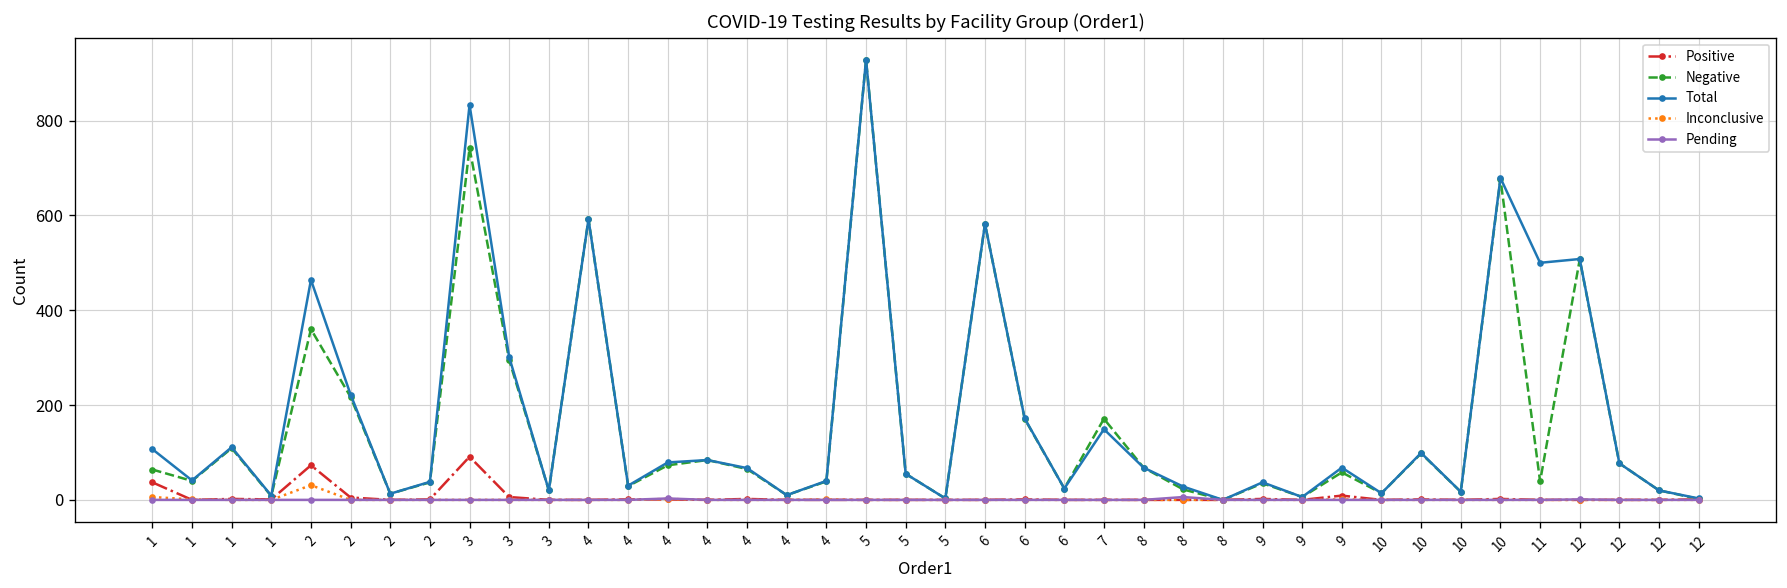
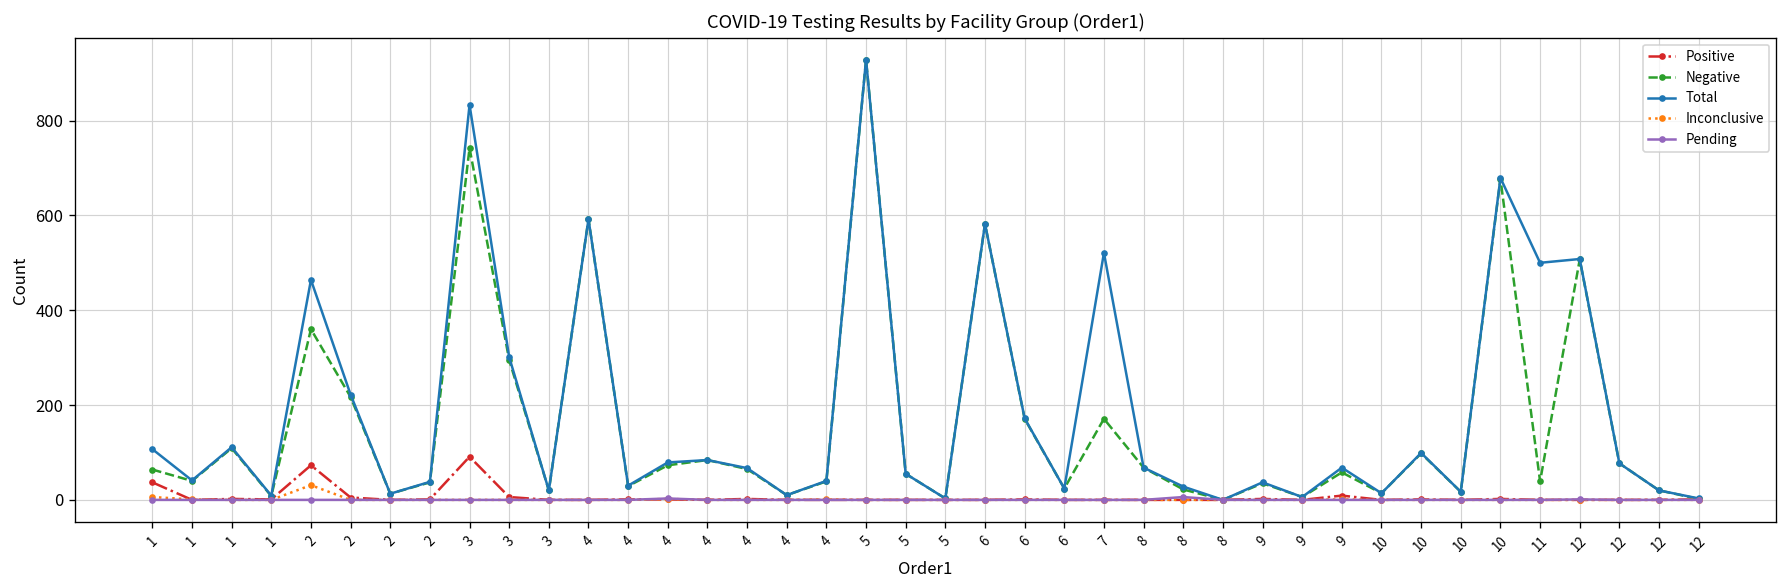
  {
    "Negative": {
      "7": 170,
      "11": 40
    },
    "Total": {
-     "7": 150,
+     "7": 520,
      "11": 500
    }
  }
